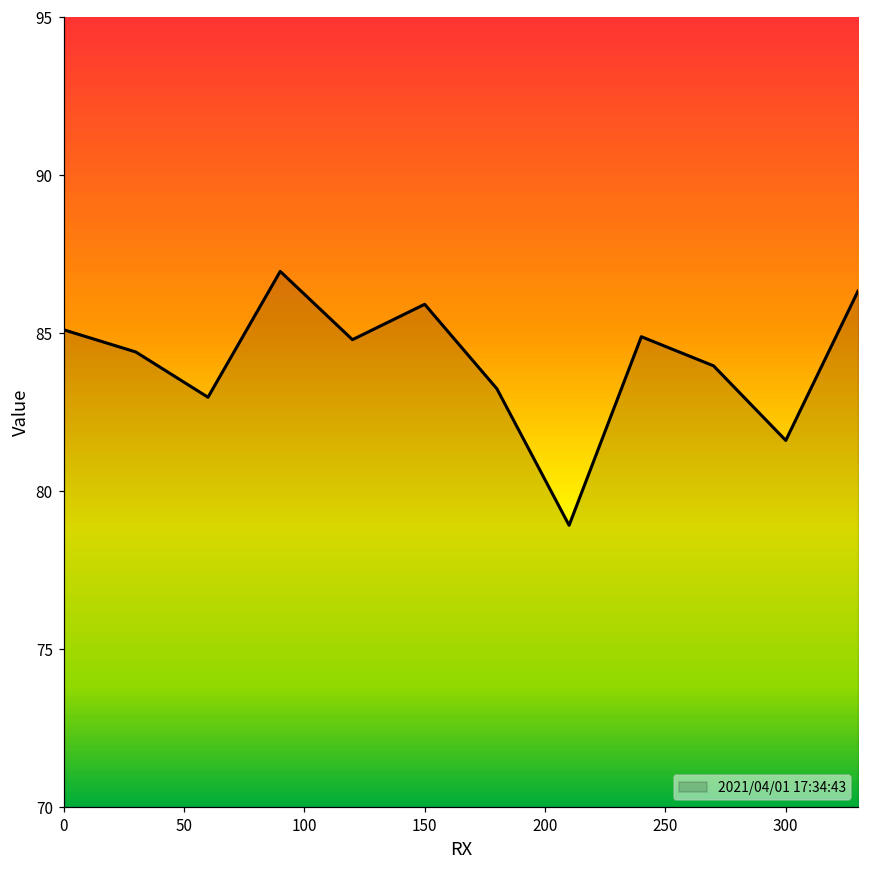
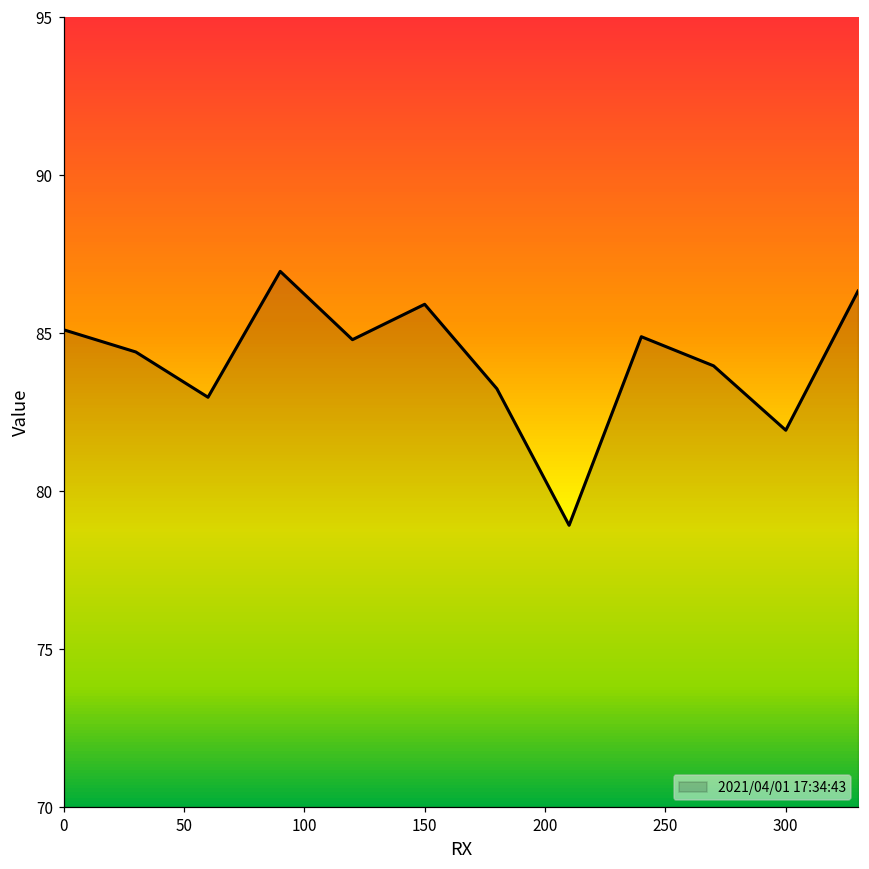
  {
    "0": 85.1,
    "150": 85.9,
-   "300": 81.6
+   "300": 81.9
  }
